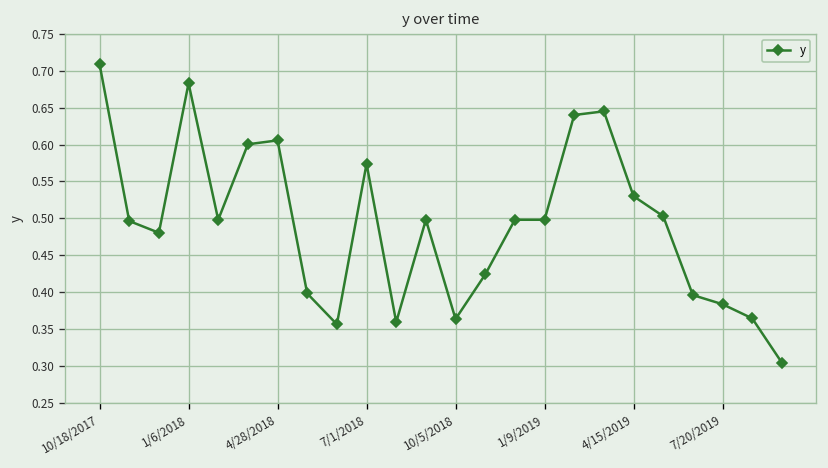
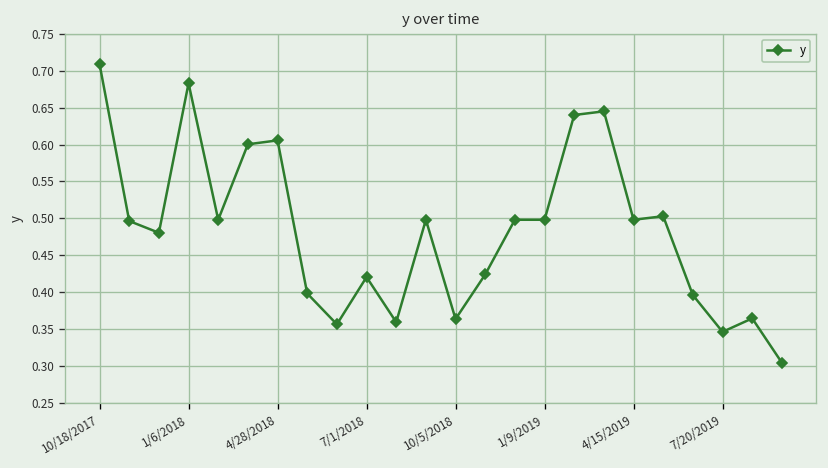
  {
    "10/18/2017": 0.71,
    "1/6/2018": 0.68,
    "4/28/2018": 0.61,
-   "7/1/2018": 0.57,
+   "7/1/2018": 0.42,
    "10/5/2018": 0.36,
    "1/9/2019": 0.50,
-   "4/15/2019": 0.53,
-   "7/20/2019": 0.38
+   "4/15/2019": 0.50,
+   "7/20/2019": 0.35
  }
